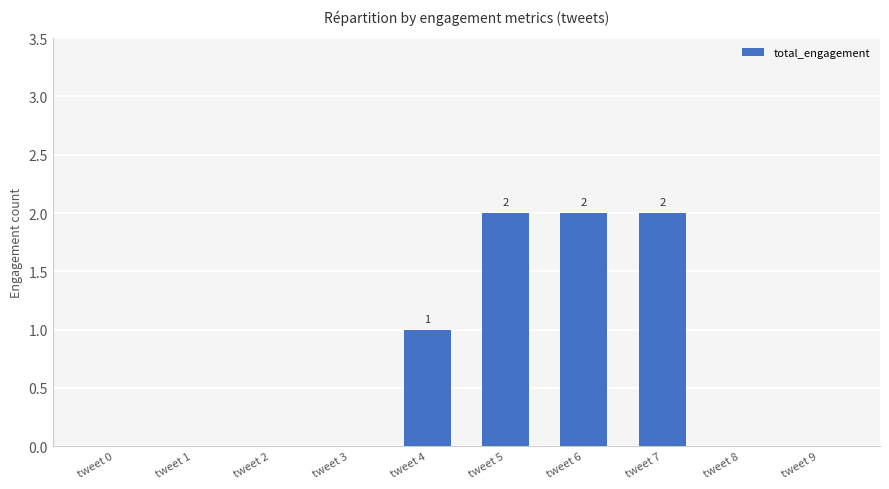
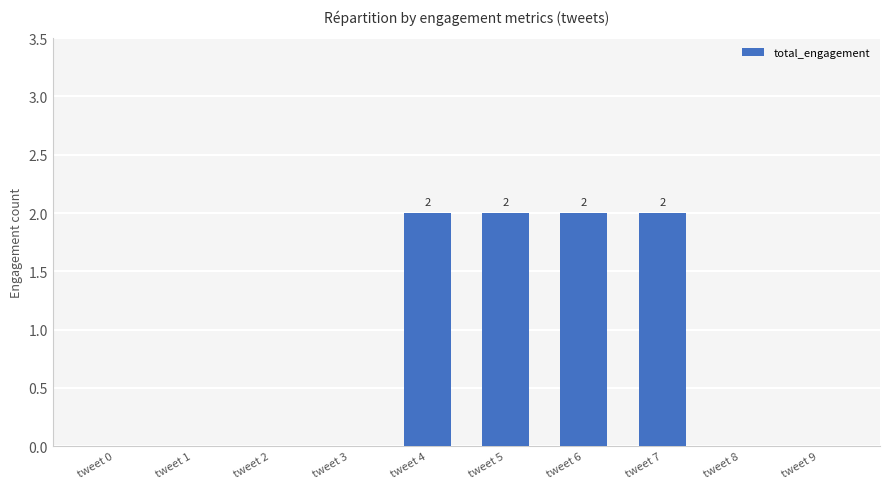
  {
-   "tweet 4": 1,
+   "tweet 4": 2,
    "tweet 5": 2,
    "tweet 6": 2,
    "tweet 7": 2
  }
